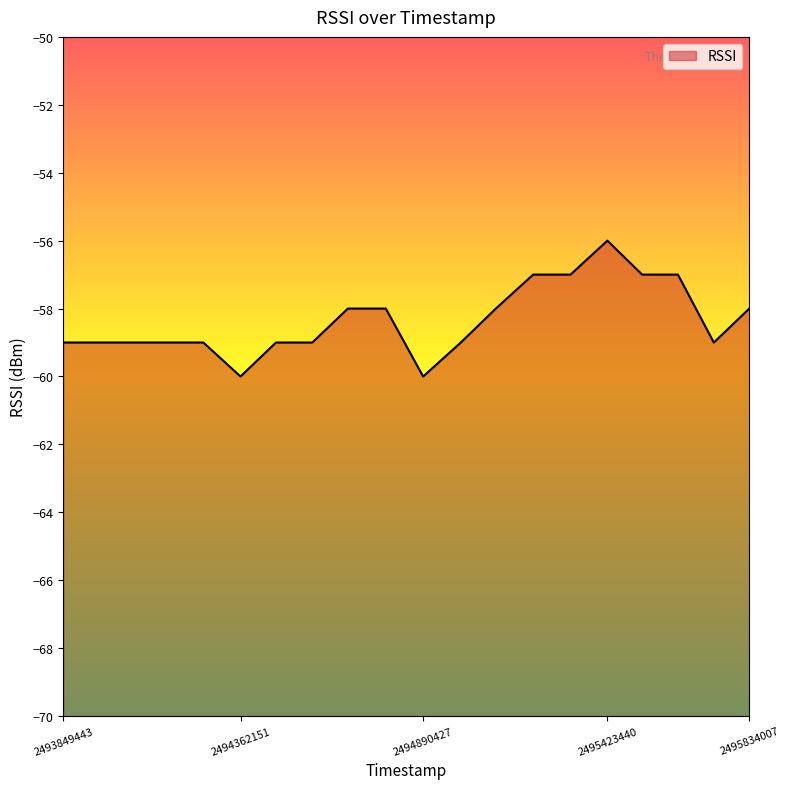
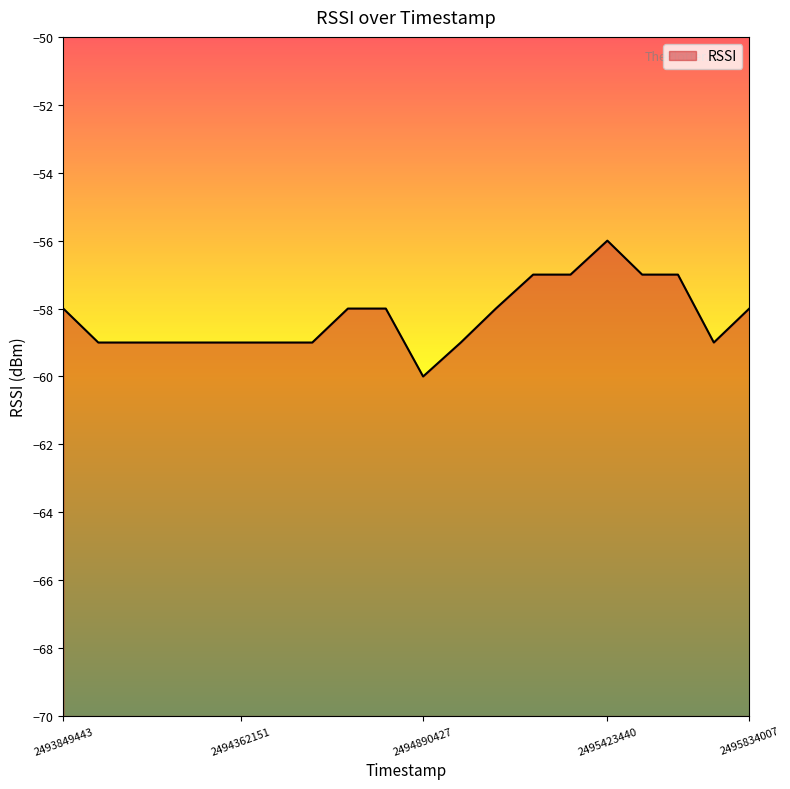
  {
-   "2493849443": -59,
-   "2494362151": -60,
+   "2493849443": -58,
+   "2494362151": -59,
    "2494890427": -60,
    "2495423440": -56,
    "2495834007": -58
  }
